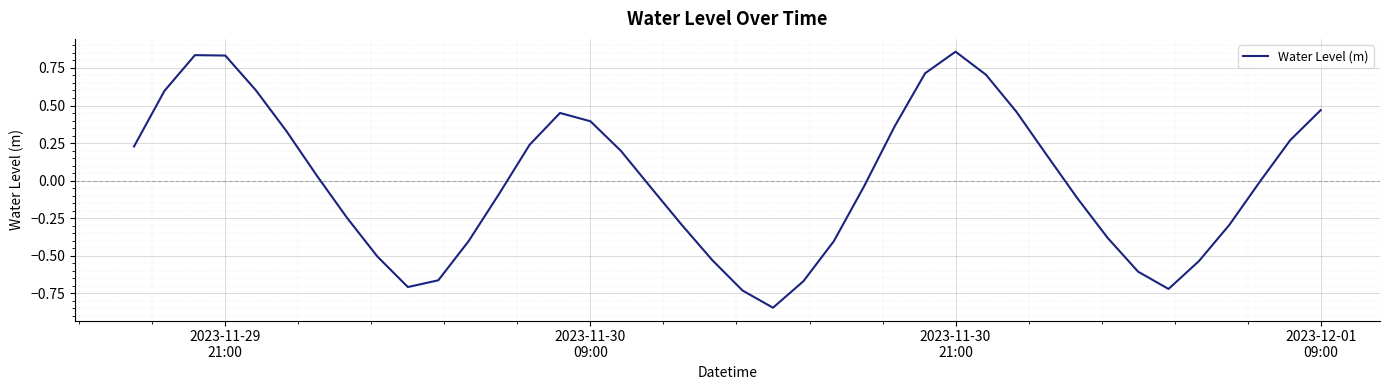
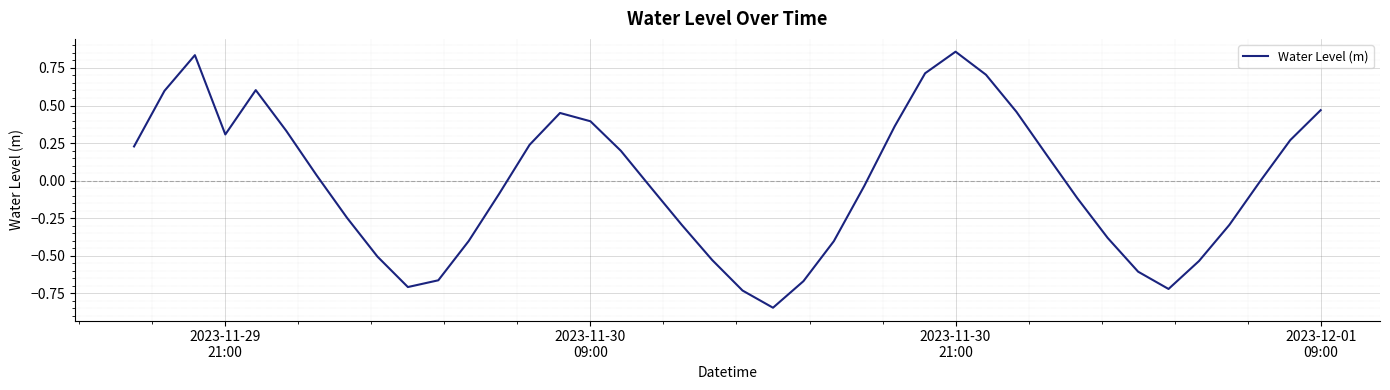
  {
-   "2023-11-29 21:00": 0.83,
+   "2023-11-29 21:00": 0.31,
    "2023-11-30 09:00": 0.40,
    "2023-11-30 21:00": 0.86,
    "2023-12-01 09:00": 0.47
  }
